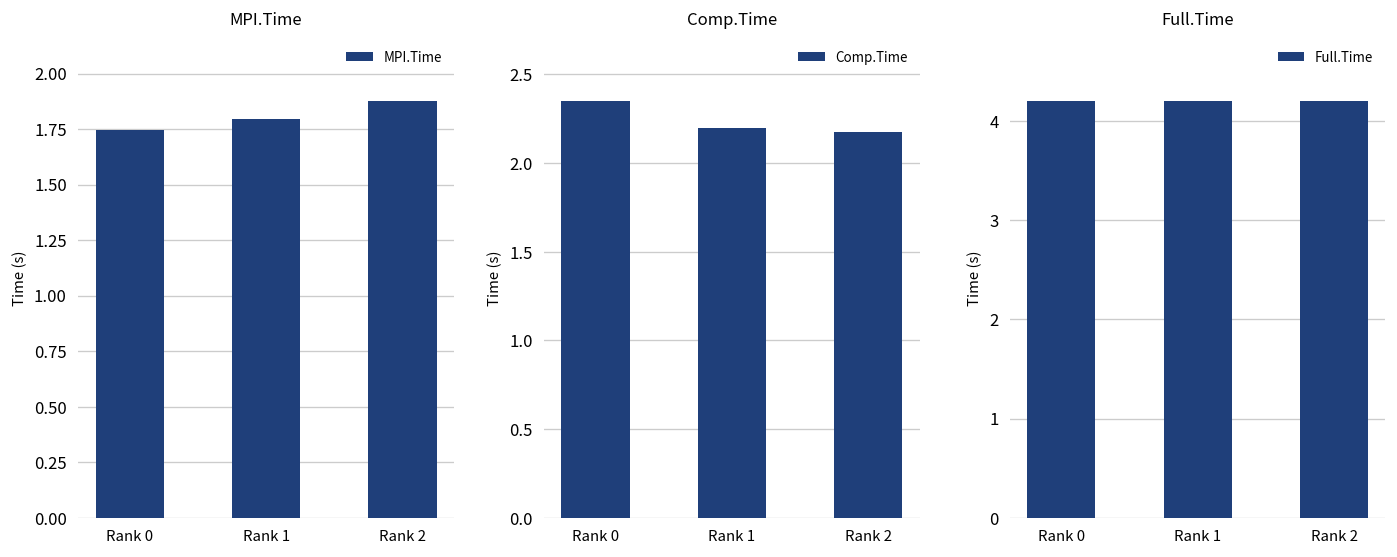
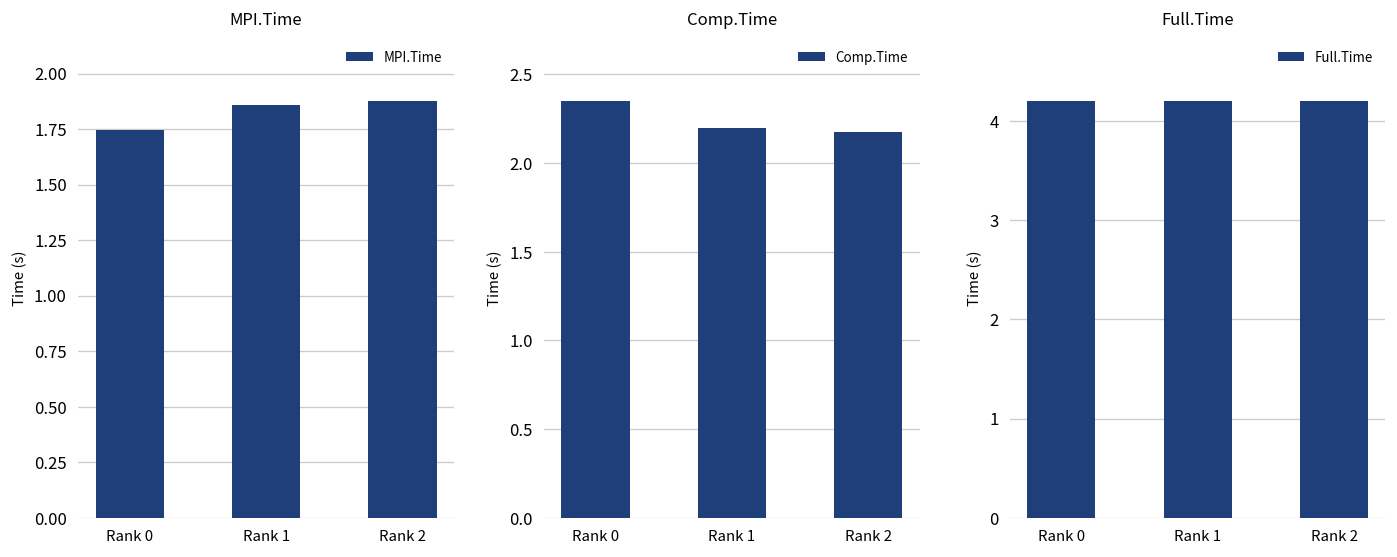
  {
    "MPI.Time": {
      "Rank 0": 1.74,
-     "Rank 1": 1.79,
+     "Rank 1": 1.86,
      "Rank 2": 1.88
    },
    "Comp.Time": {
      "Rank 0": 2.35,
      "Rank 1": 2.20,
      "Rank 2": 2.18
    },
    "Full.Time": {
      "Rank 0": 4.2,
      "Rank 1": 4.2,
      "Rank 2": 4.2
    }
  }
